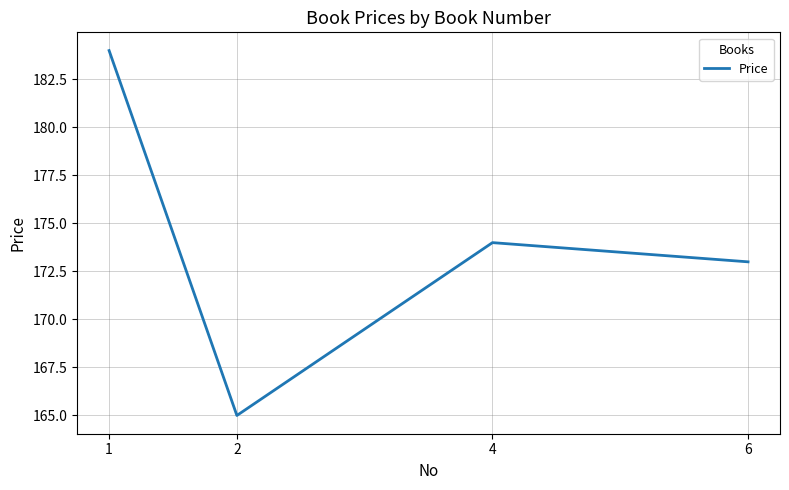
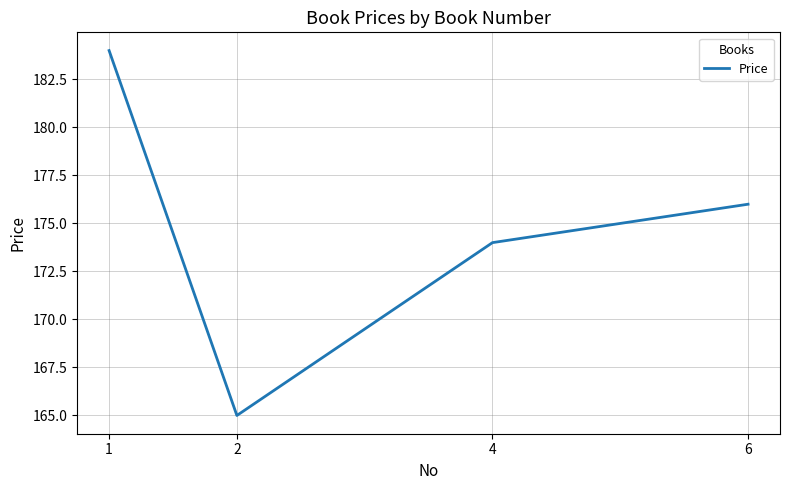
  {
    "1": 184,
    "2": 165,
    "4": 174,
-   "6": 173
+   "6": 176
  }
